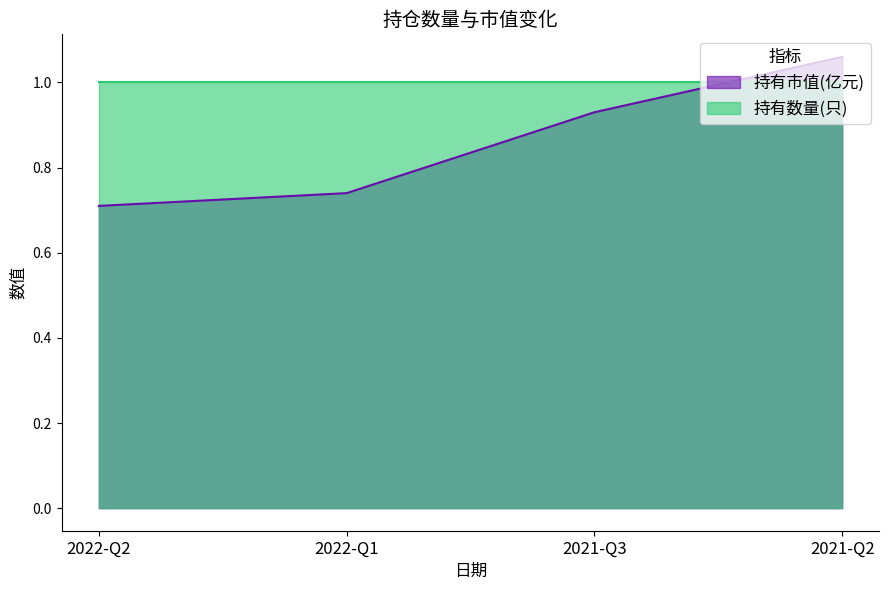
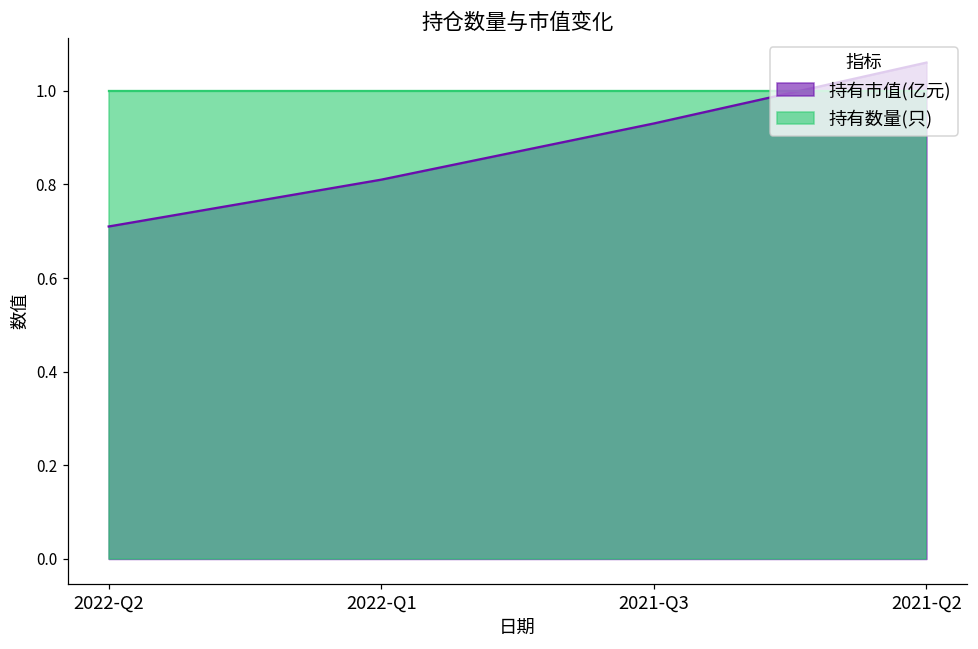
  {
    "持有市值(亿元)": {
      "2022-Q2": 0.71,
-     "2022-Q1": 0.74,
+     "2022-Q1": 0.81,
      "2021-Q3": 0.93
    },
    "持有数量(只)": {
      "2022-Q2": 1.00,
      "2022-Q1": 1.00,
      "2021-Q3": 1.00
    }
  }
